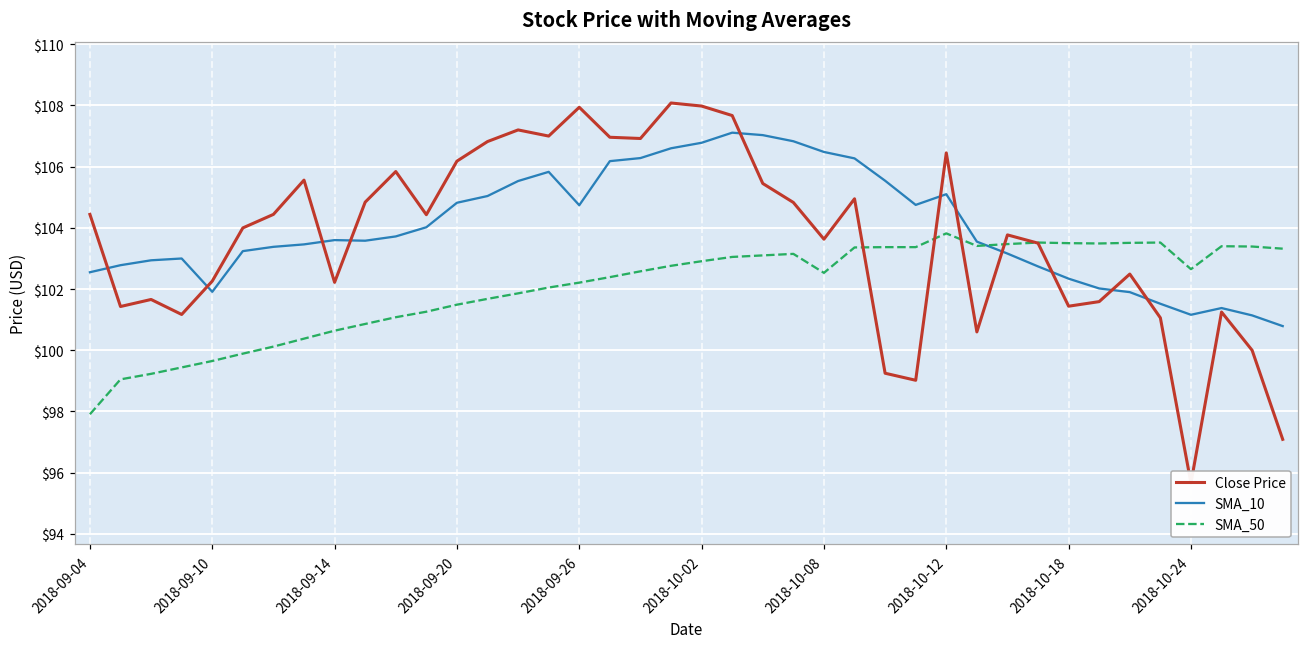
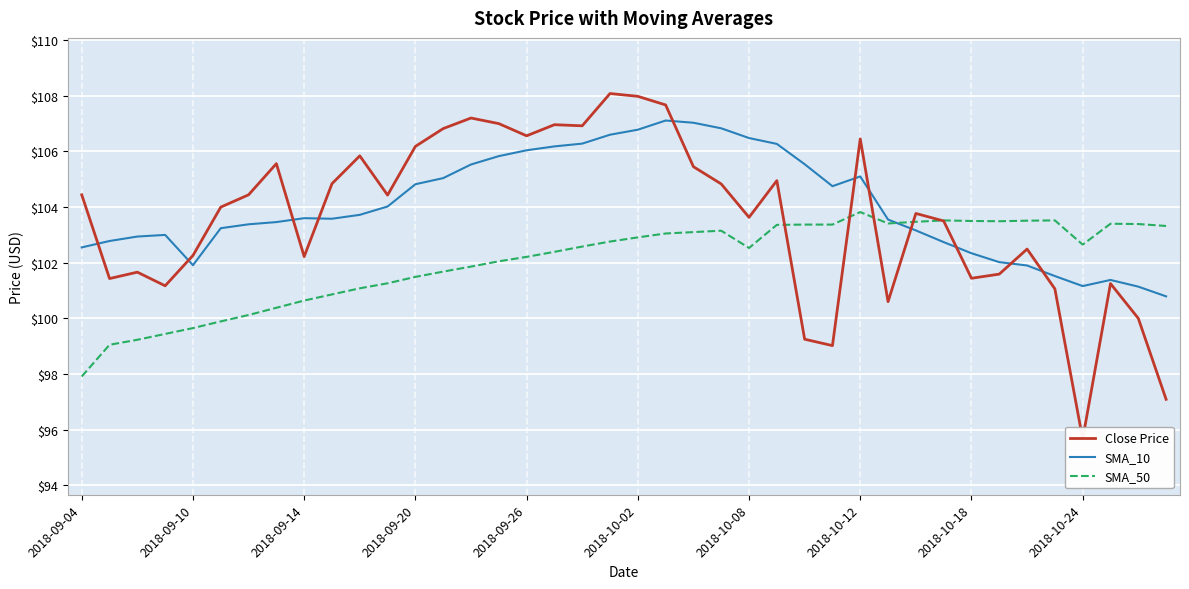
  {
    "Close Price": {
      "2018-09-04": "$104.4",
      "2018-09-10": "$102.3",
      "2018-09-14": "$102.2",
      "2018-09-20": "$106.2",
-     "2018-09-26": "$107.9",
+     "2018-09-26": "$106.6",
      "2018-10-02": "$108.0",
      "2018-10-08": "$103.6",
      "2018-10-12": "$106.5",
      "2018-10-18": "$101.4"
    },
    "SMA_10": {
      "2018-09-04": "$102.6",
      "2018-09-10": "$101.9",
      "2018-09-14": "$103.6",
      "2018-09-20": "$104.8",
-     "2018-09-26": "$104.7",
+     "2018-09-26": "$106.0",
      "2018-10-02": "$106.8",
      "2018-10-08": "$106.5",
      "2018-10-12": "$105.1",
      "2018-10-18": "$102.3",
      "2018-10-24": "$101.2"
    },
    "SMA_50": {
      "2018-09-04": "$97.9",
      "2018-09-10": "$99.7",
      "2018-09-14": "$100.6",
      "2018-09-20": "$101.5",
      "2018-09-26": "$102.2",
      "2018-10-02": "$102.9",
      "2018-10-08": "$102.5",
      "2018-10-12": "$103.8",
      "2018-10-18": "$103.5",
      "2018-10-24": "$102.7"
    }
  }
